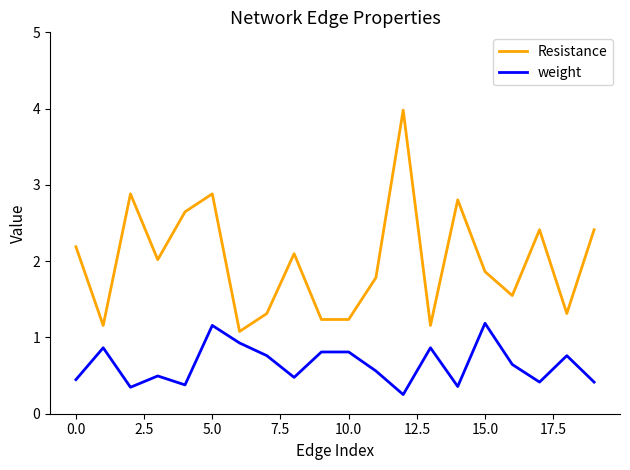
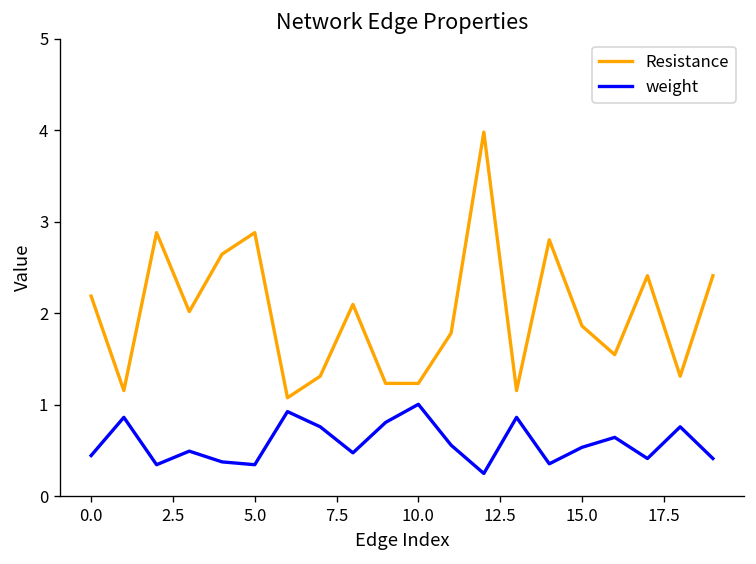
  {
    "Resistance": {
      "0.0": 2.2,
      "5.0": 2.9,
      "10.0": 1.2,
      "15.0": 1.9
    },
    "weight": {
      "0.0": 0.4,
-     "5.0": 1.2,
-     "10.0": 0.8,
-     "15.0": 1.2
+     "5.0": 0.3,
+     "10.0": 1.0,
+     "15.0": 0.5
    }
  }
